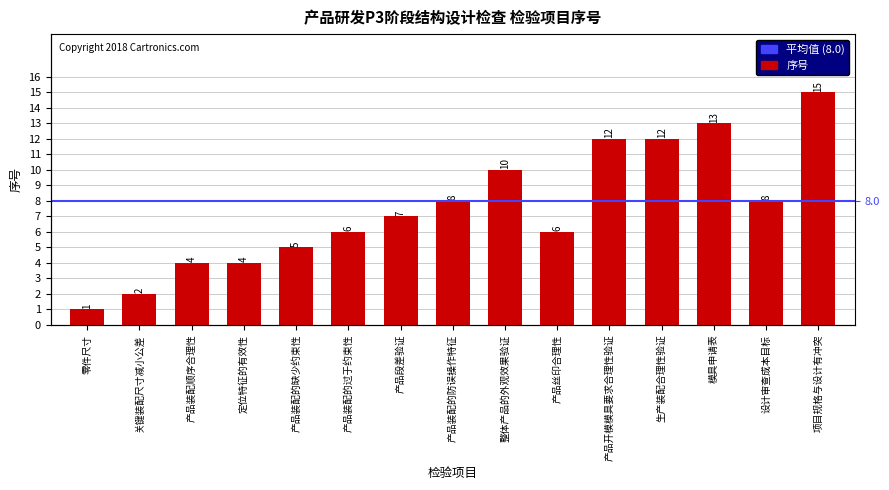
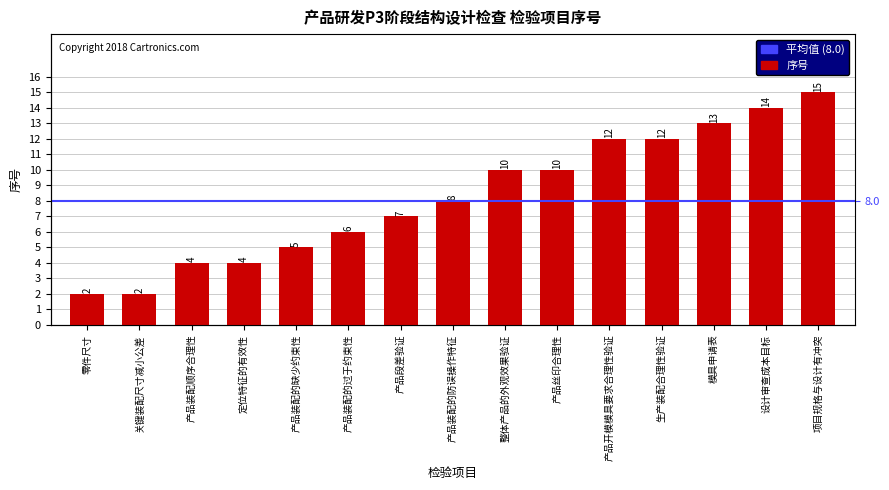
  {
-   "零件尺寸": 1,
+   "零件尺寸": 2,
    "关键装配尺寸减小公差": 2,
    "产品装配顺序合理性": 4,
    "定位特征的有效性": 4,
    "产品装配的缺少约束性": 5,
    "产品装配的过于约束性": 6,
    "产品段差验证": 7,
    "产品装配的防误操作特征": 8,
    "整体产品的外观效果验证": 10,
-   "产品丝印合理性": 6,
+   "产品丝印合理性": 10,
    "产品开模模具要求合理性验证": 12,
    "生产装配合理性验证": 12,
    "模具申请表": 13,
-   "设计审查成本目标": 8,
+   "设计审查成本目标": 14,
    "项目规格与设计有冲突": 15
  }
